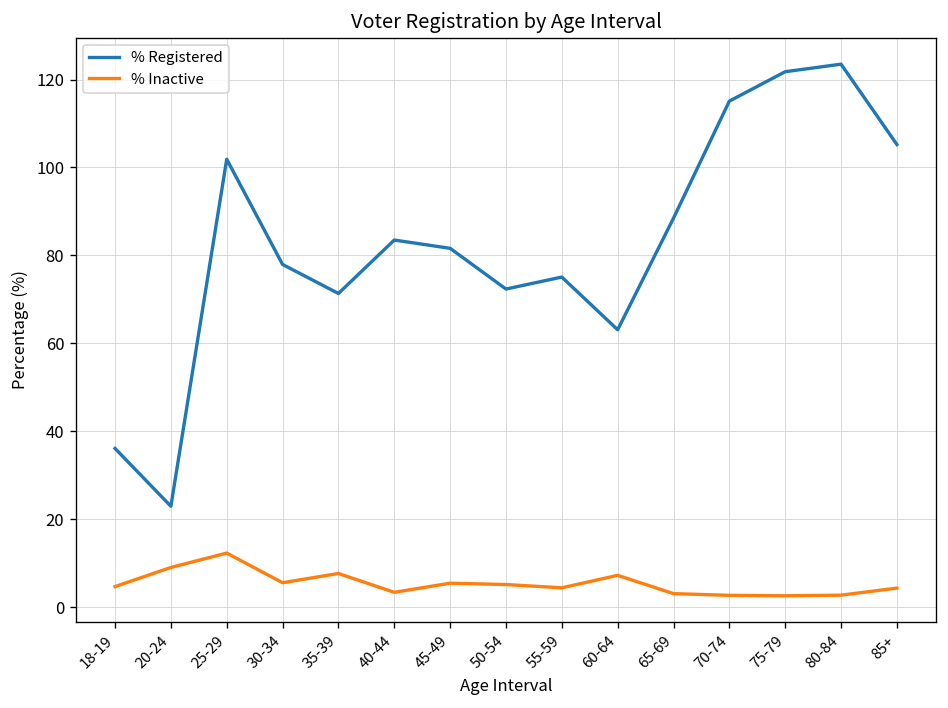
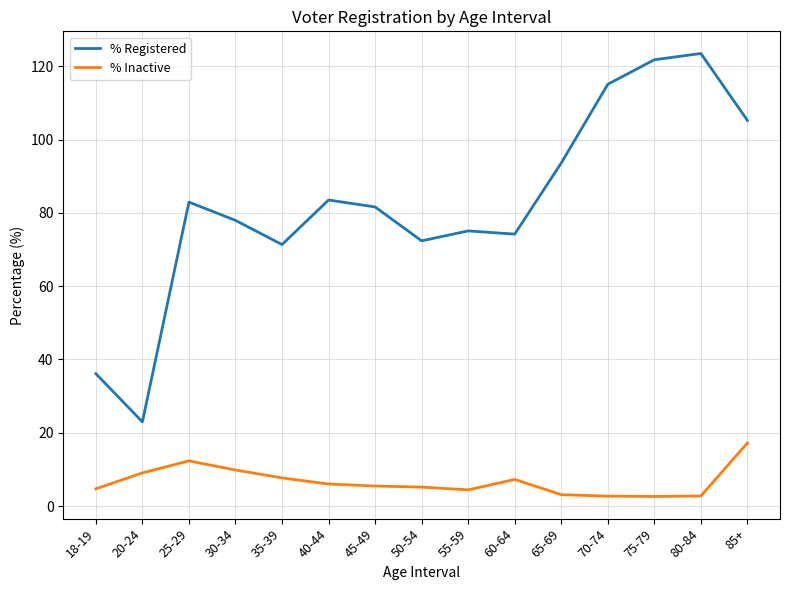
  {
    "% Registered": {
      "18-19": 36,
      "20-24": 23,
-     "25-29": 102,
+     "25-29": 83,
      "30-34": 78,
      "35-39": 71,
      "40-44": 84,
      "45-49": 82,
      "50-54": 72,
      "55-59": 75,
-     "60-64": 63,
-     "65-69": 88,
+     "60-64": 74,
+     "65-69": 94,
      "70-74": 115,
      "75-79": 122,
      "80-84": 123,
      "85+": 105
    },
    "% Inactive": {
      "18-19": 5,
      "20-24": 9,
      "25-29": 12,
-     "30-34": 6,
+     "30-34": 10,
      "35-39": 8,
-     "40-44": 3,
+     "40-44": 6,
      "45-49": 5,
      "50-54": 5,
      "55-59": 4,
      "60-64": 7,
      "65-69": 3,
      "70-74": 3,
      "75-79": 3,
      "80-84": 3,
-     "85+": 4
+     "85+": 17
    }
  }
